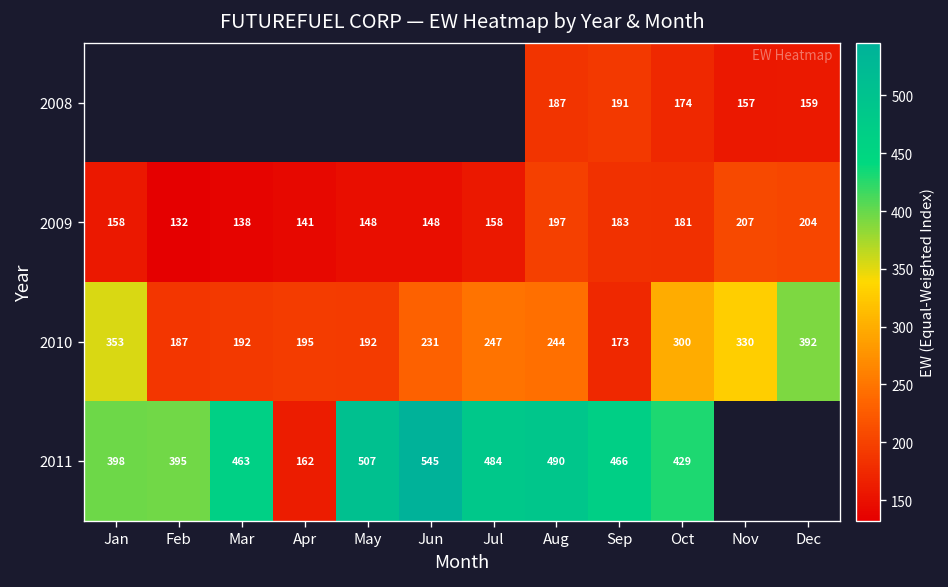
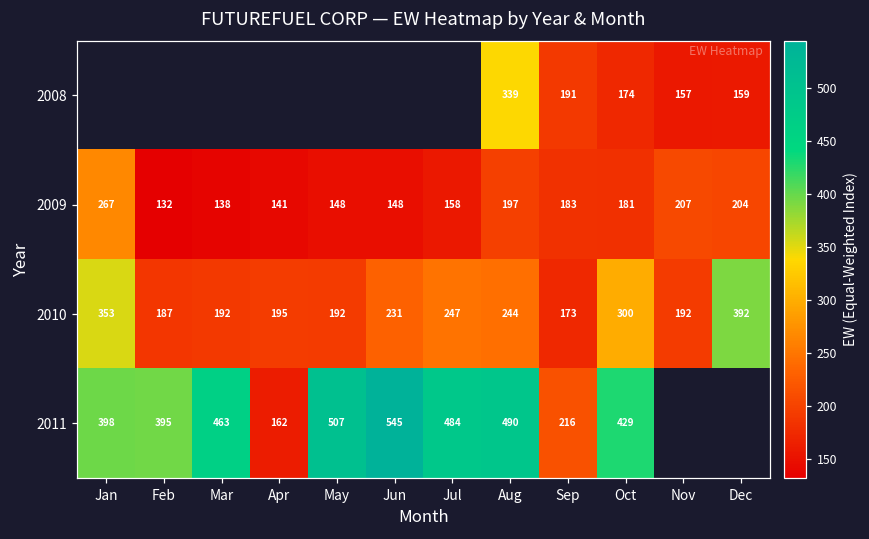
  {
    "2008": {
-     "Aug": 187,
+     "Aug": 339,
      "Sep": 191,
      "Oct": 174,
      "Nov": 157
    },
    "2009": {
-     "Jan": 158,
+     "Jan": 267,
      "Feb": 132,
      "Mar": 138,
      "Apr": 141,
      "May": 148,
      "Jun": 148,
      "Jul": 158,
      "Aug": 197,
      "Sep": 183,
      "Oct": 181,
      "Nov": 207,
      "Dec": 204
    },
    "2010": {
      "Jan": 353,
      "Feb": 187,
      "Mar": 192,
      "Apr": 195,
      "May": 192,
      "Jun": 231,
      "Jul": 247,
      "Aug": 244,
      "Sep": 173,
      "Oct": 300,
-     "Nov": 330,
+     "Nov": 192,
      "Dec": 392
    },
    "2011": {
      "Jan": 398,
      "Feb": 395,
      "Mar": 463,
      "Apr": 162,
      "May": 507,
      "Jun": 545,
      "Jul": 484,
      "Aug": 490,
-     "Sep": 466,
+     "Sep": 216,
      "Oct": 429
    }
  }
